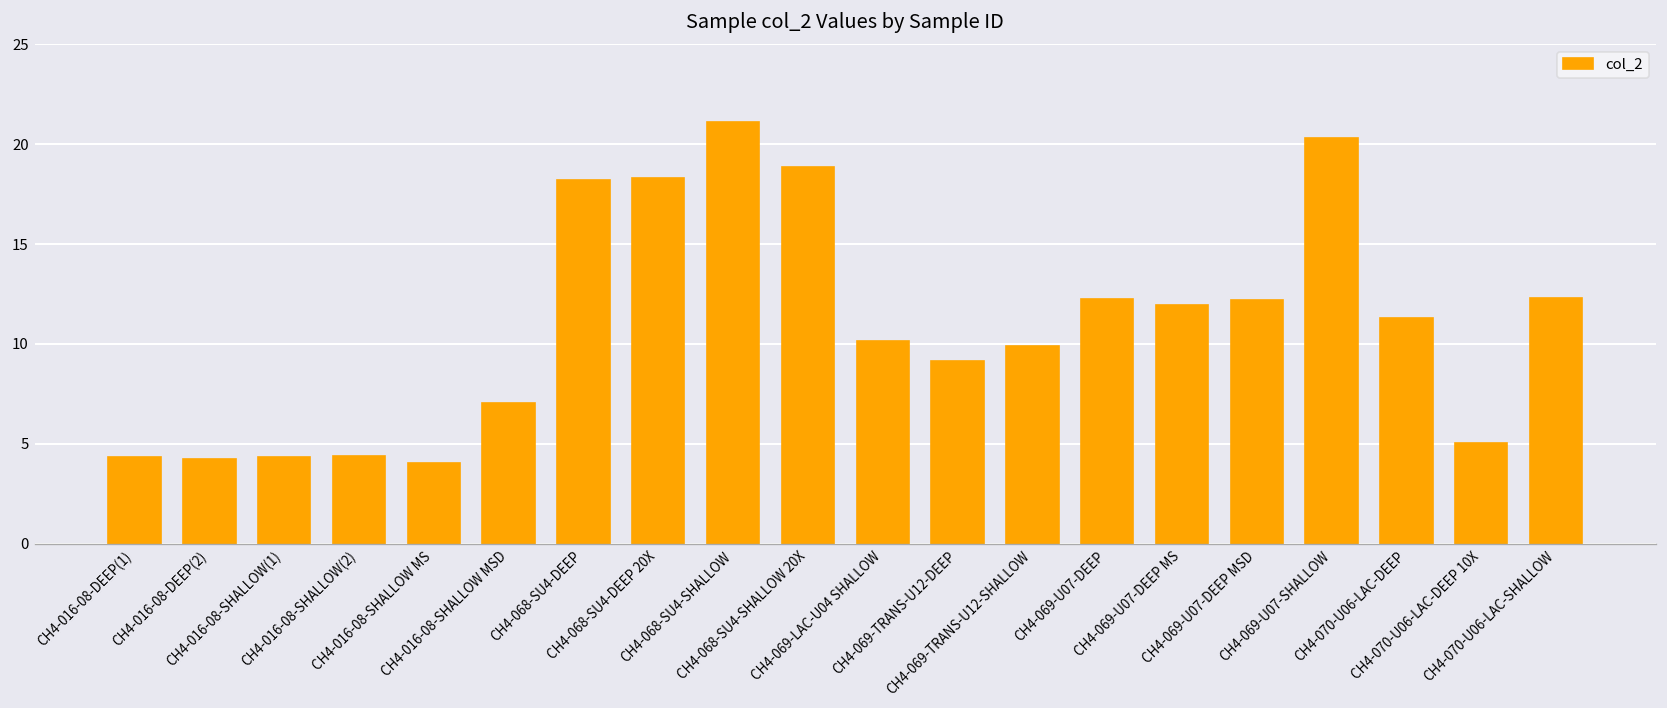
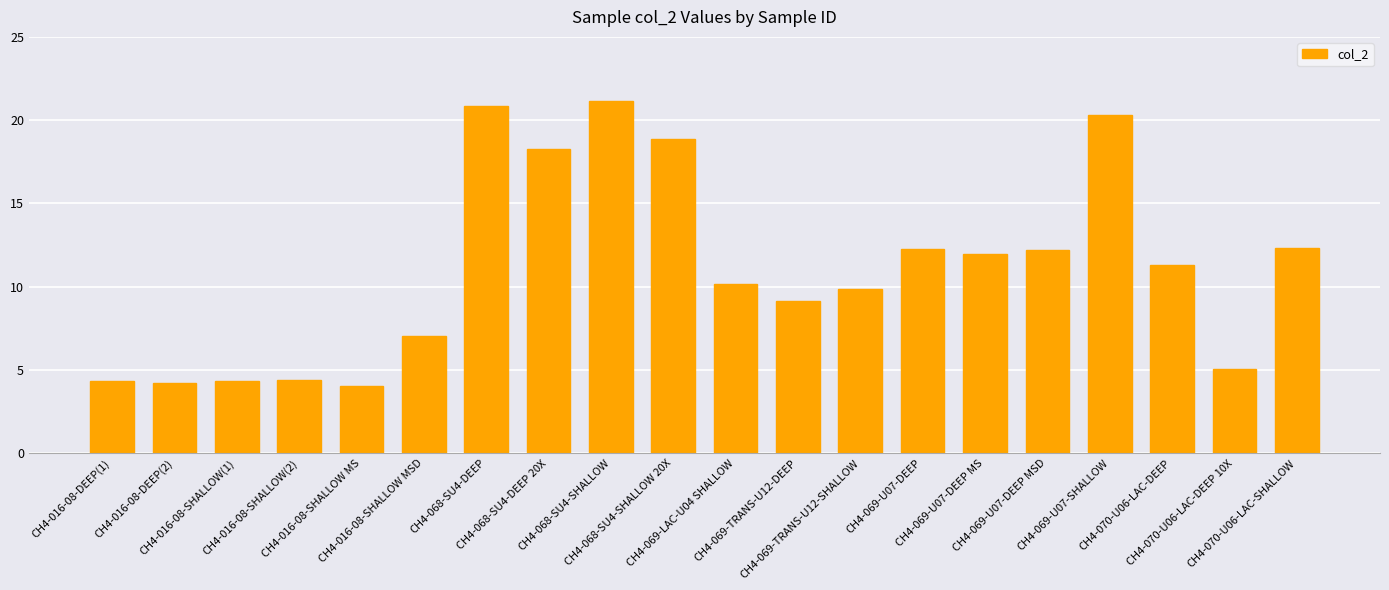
  {
    "CH4-016-08-DEEP(1)": 4.4,
    "CH4-016-08-DEEP(2)": 4.2,
    "CH4-016-08-SHALLOW(1)": 4.3,
    "CH4-016-08-SHALLOW(2)": 4.4,
    "CH4-016-08-SHALLOW MS": 4.0,
    "CH4-016-08-SHALLOW MSD": 7.0,
-   "CH4-068-SU4-DEEP": 18.2,
+   "CH4-068-SU4-DEEP": 20.8,
    "CH4-068-SU4-DEEP 20X": 18.3,
    "CH4-068-SU4-SHALLOW": 21.1,
    "CH4-068-SU4-SHALLOW 20X": 18.9,
    "CH4-069-LAC-U04 SHALLOW": 10.2,
    "CH4-069-TRANS-U12-DEEP": 9.2,
    "CH4-069-TRANS-U12-SHALLOW": 9.9,
    "CH4-069-U07-DEEP": 12.3,
    "CH4-069-U07-DEEP MS": 11.9,
    "CH4-069-U07-DEEP MSD": 12.2,
    "CH4-069-U07-SHALLOW": 20.3,
    "CH4-070-U06-LAC-DEEP": 11.3,
    "CH4-070-U06-LAC-DEEP 10X": 5.1,
    "CH4-070-U06-LAC-SHALLOW": 12.3
  }
